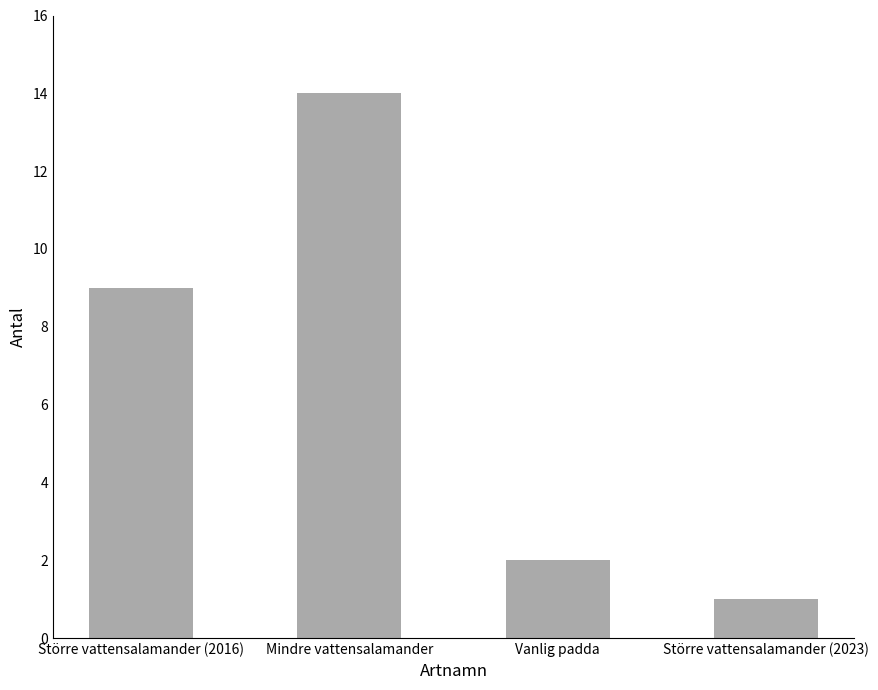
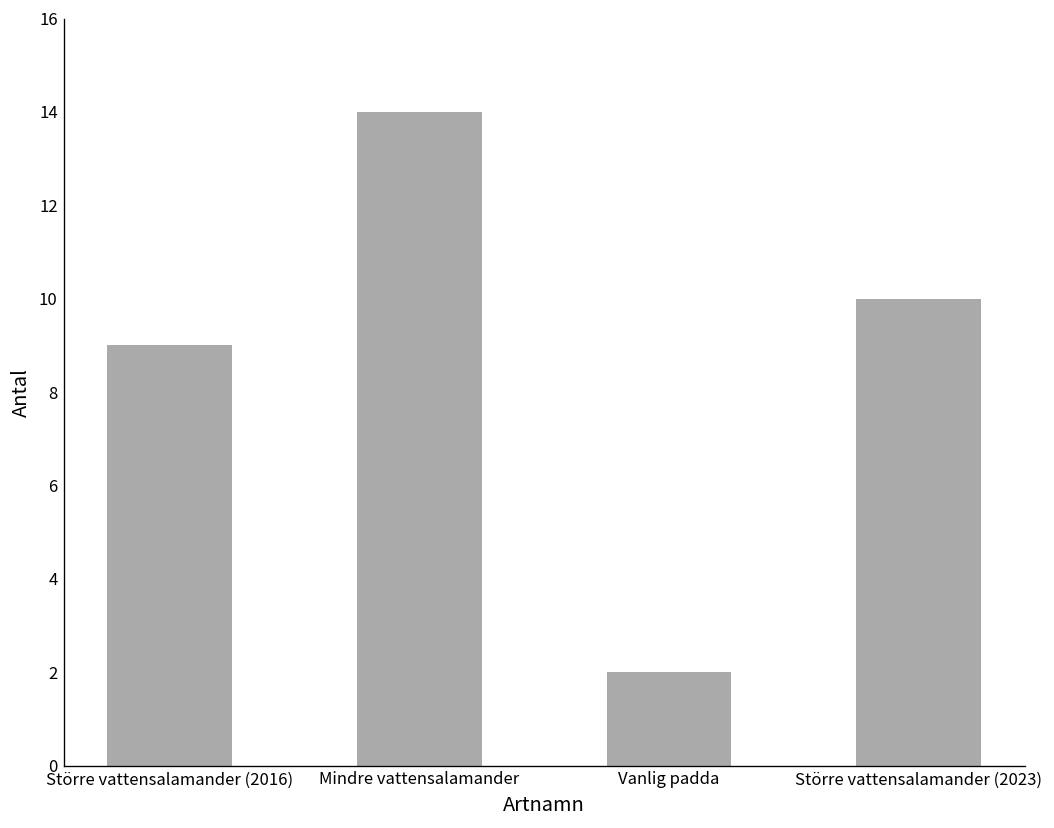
  {
    "Större vattensalamander (2016)": 9,
    "Mindre vattensalamander": 14,
    "Vanlig padda": 2,
-   "Större vattensalamander (2023)": 1
+   "Större vattensalamander (2023)": 10
  }
